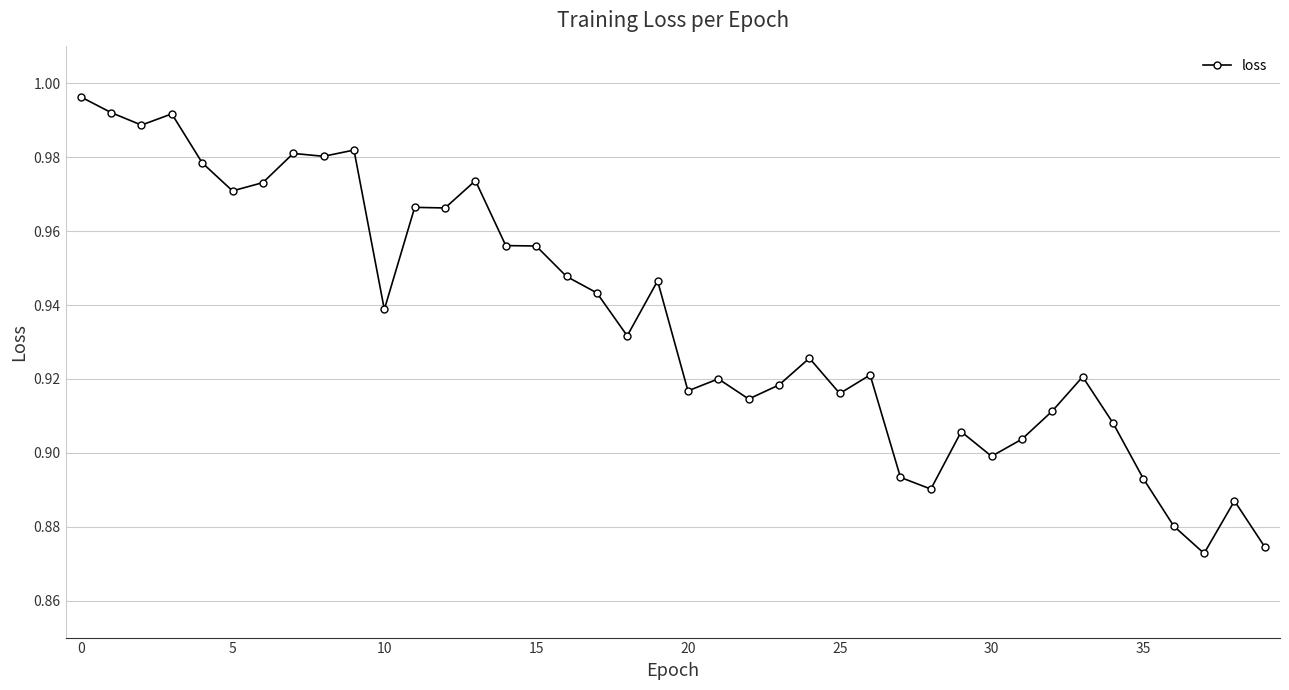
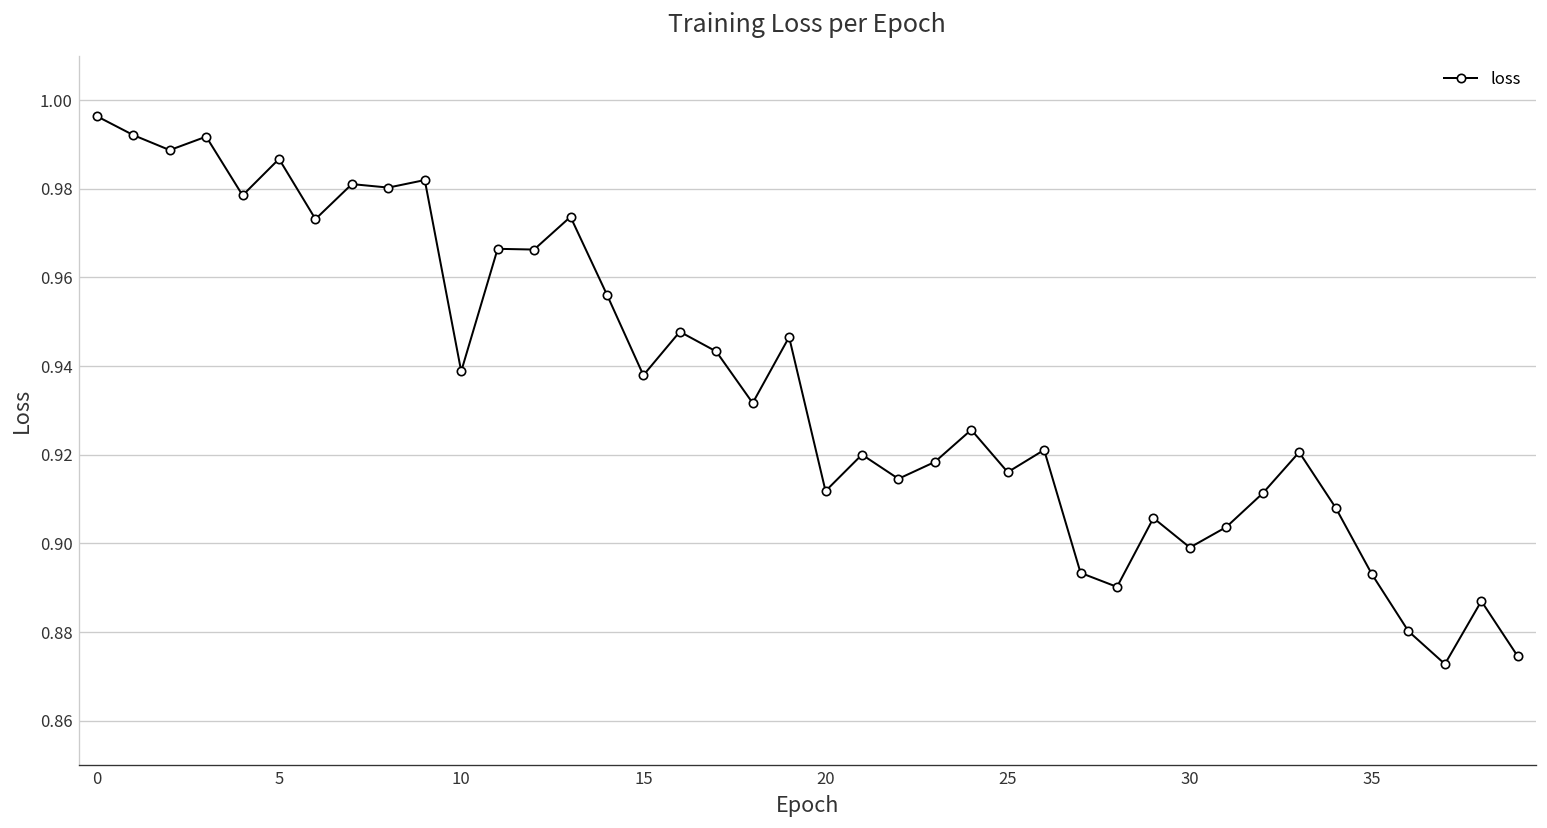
  {
    "0": 0.996,
-   "5": 0.971,
+   "5": 0.987,
    "10": 0.939,
-   "15": 0.956,
-   "20": 0.917,
+   "15": 0.938,
+   "20": 0.912,
    "25": 0.916,
    "30": 0.899,
    "35": 0.893
  }
